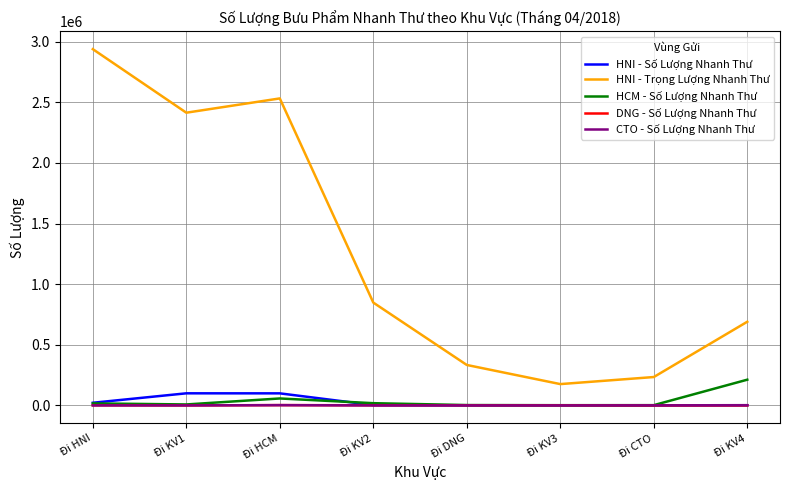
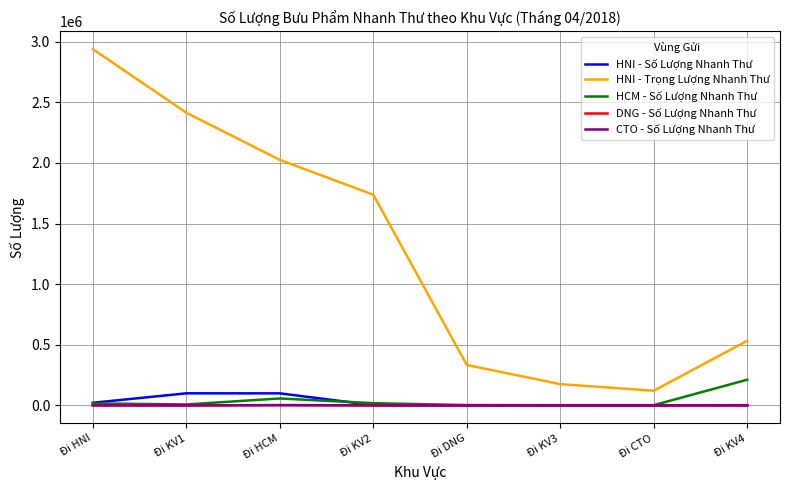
  {
    "HNI - Số Lượng Nhanh Thư": {
      "Đi KV1": 100000,
      "Đi HCM": 100000
    },
    "HNI - Trọng Lượng Nhanh Thư": {
      "Đi HNI": 2940000,
      "Đi KV1": 2410000,
-     "Đi HCM": 2530000,
-     "Đi KV2": 850000,
+     "Đi HCM": 2020000,
+     "Đi KV2": 1740000,
      "Đi DNG": 330000,
      "Đi KV3": 180000,
-     "Đi CTO": 230000,
-     "Đi KV4": 690000
+     "Đi CTO": 120000,
+     "Đi KV4": 530000
    },
    "HCM - Số Lượng Nhanh Thư": {
      "Đi HCM": 60000,
      "Đi KV4": 210000
    },
    "CTO - Số Lượng Nhanh Thư": {
      "Đi HCM": 0
    }
  }
